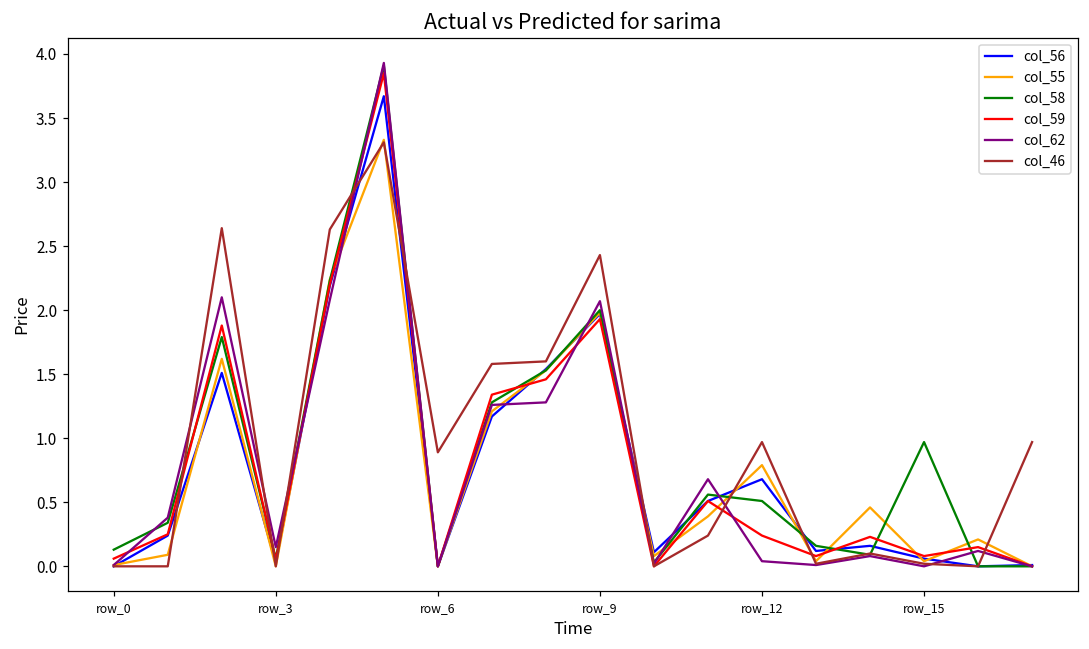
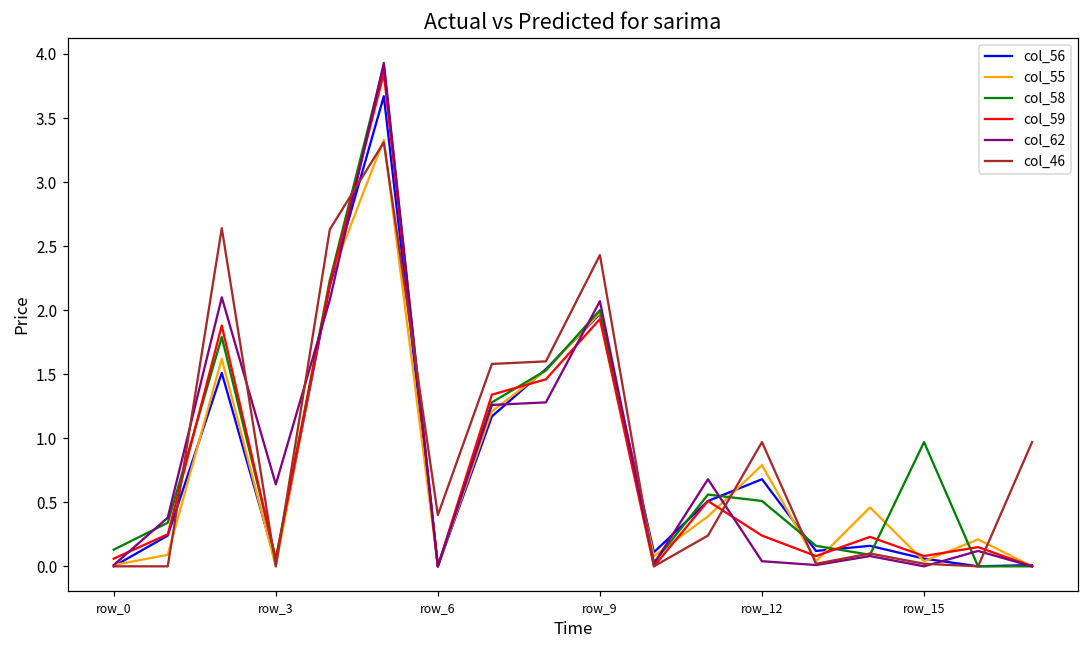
  {
    "col_56": {
      "row_12": 0.68
    },
    "col_55": {
      "row_12": 0.79
    },
    "col_58": {
      "row_0": 0.13,
      "row_12": 0.51,
      "row_15": 0.97
    },
    "col_59": {
      "row_0": 0.06,
      "row_9": 1.93,
      "row_12": 0.24
    },
    "col_62": {
-     "row_3": 0.15,
+     "row_3": 0.64,
      "row_9": 2.07,
      "row_12": 0.04
    },
    "col_46": {
-     "row_6": 0.89,
+     "row_6": 0.40,
      "row_9": 2.43,
      "row_12": 0.97
    }
  }
